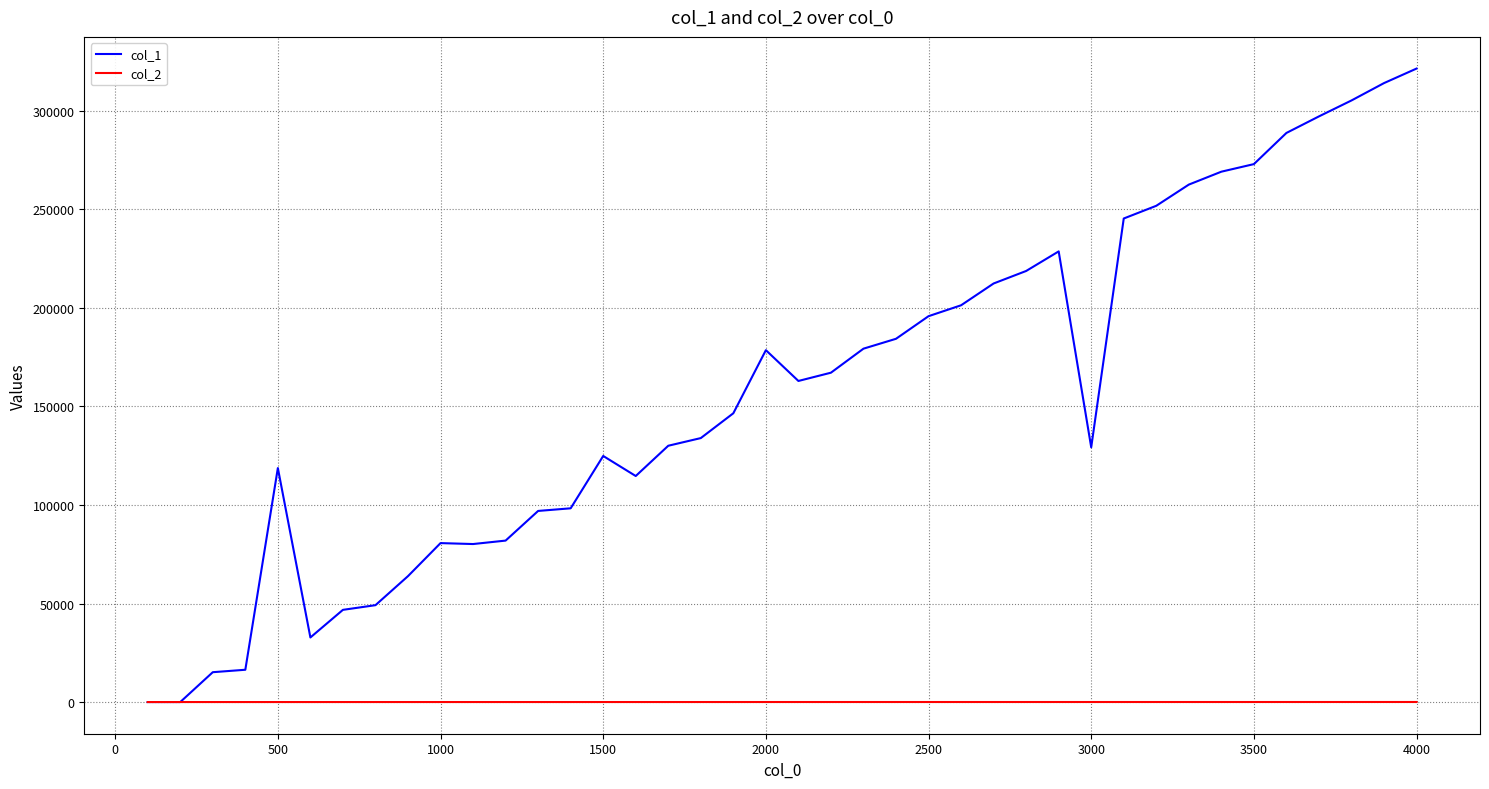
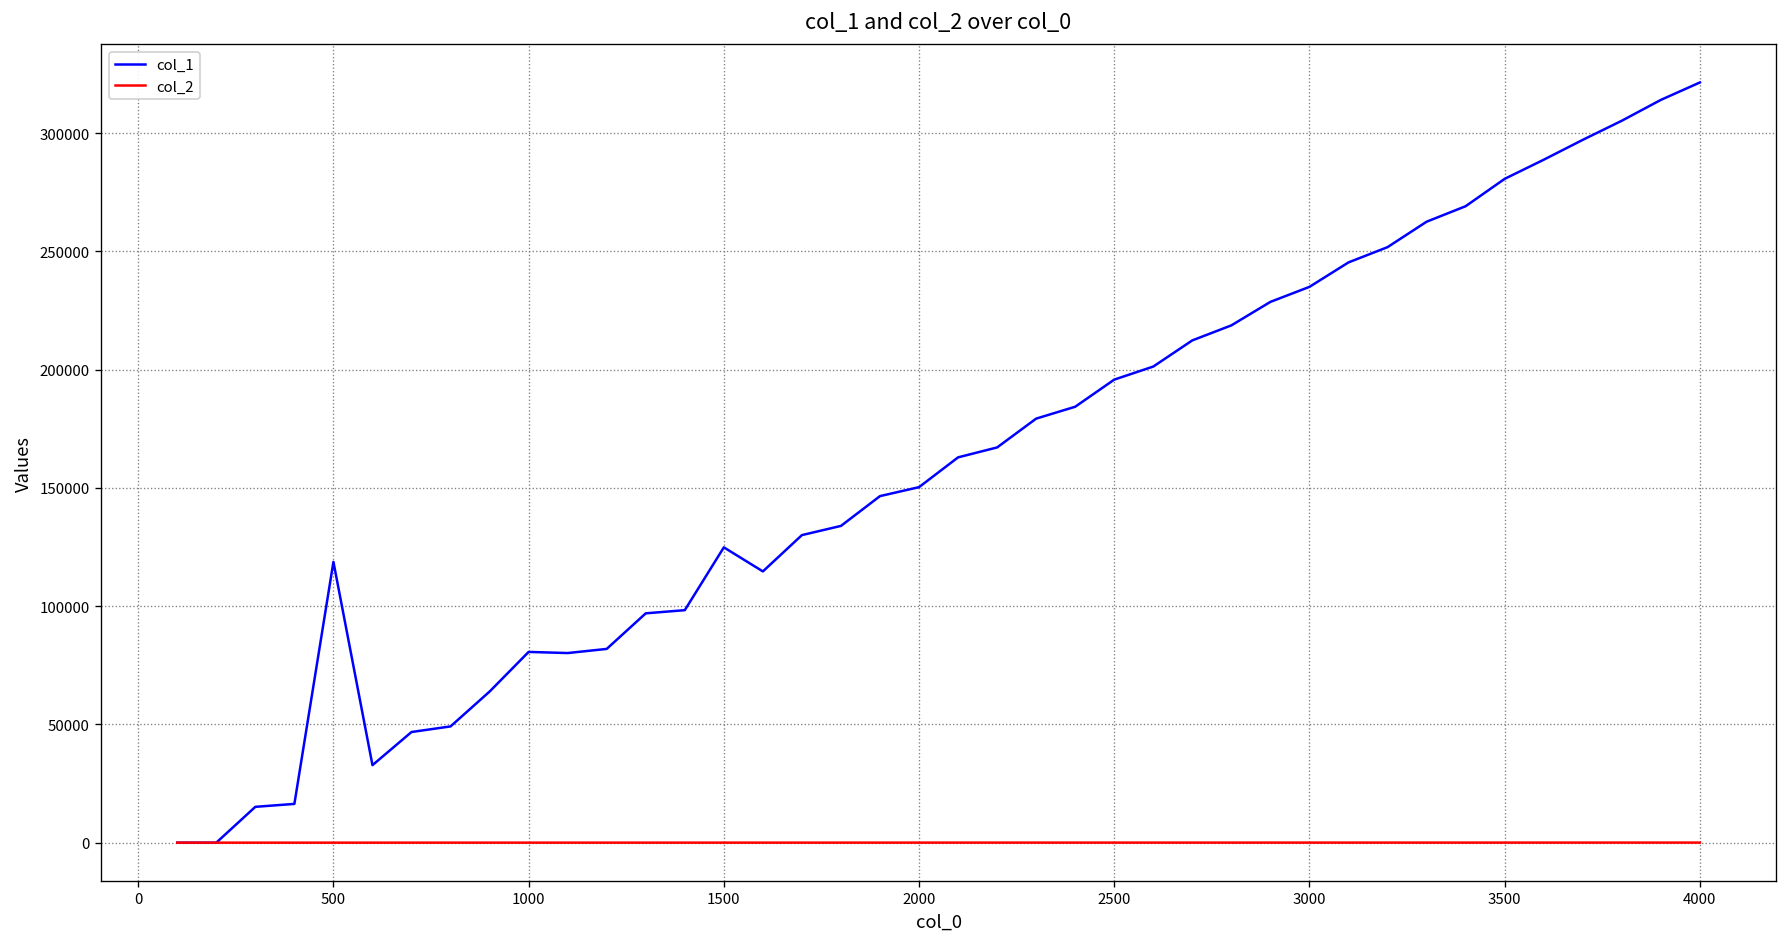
  {
    "col_1": {
      "500": 119000,
      "1000": 81000,
      "1500": 125000,
-     "2000": 179000,
+     "2000": 150000,
      "2500": 196000,
-     "3000": 129000,
-     "3500": 273000,
+     "3000": 235000,
+     "3500": 281000,
      "4000": 321000
    },
    "col_2": {
      "500": 0,
      "1000": 0,
      "1500": 0,
      "2000": 0,
      "2500": 0,
      "3000": 0,
      "3500": 0,
      "4000": 0
    }
  }
